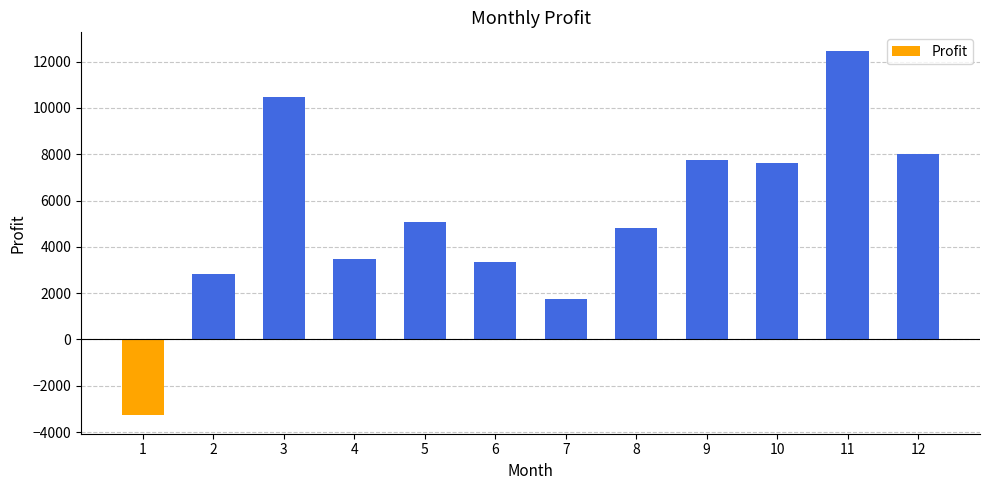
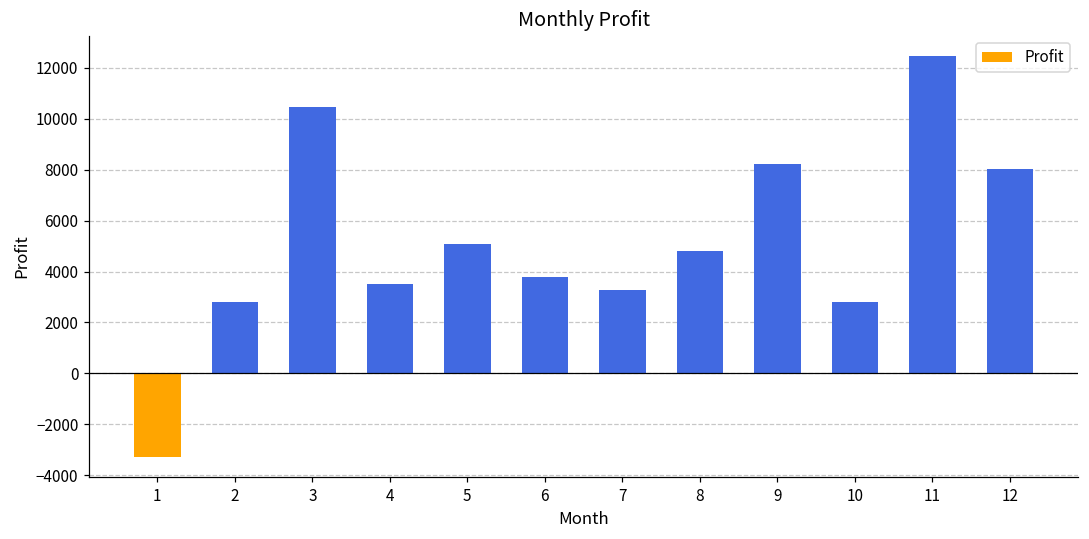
  {
    "1": -3300,
    "2": 2800,
    "3": 10400,
    "4": 3500,
    "5": 5100,
-   "6": 3300,
-   "7": 1700,
+   "6": 3800,
+   "7": 3300,
    "8": 4800,
-   "9": 7700,
-   "10": 7600,
+   "9": 8200,
+   "10": 2800,
    "11": 12500,
    "12": 8000
  }
